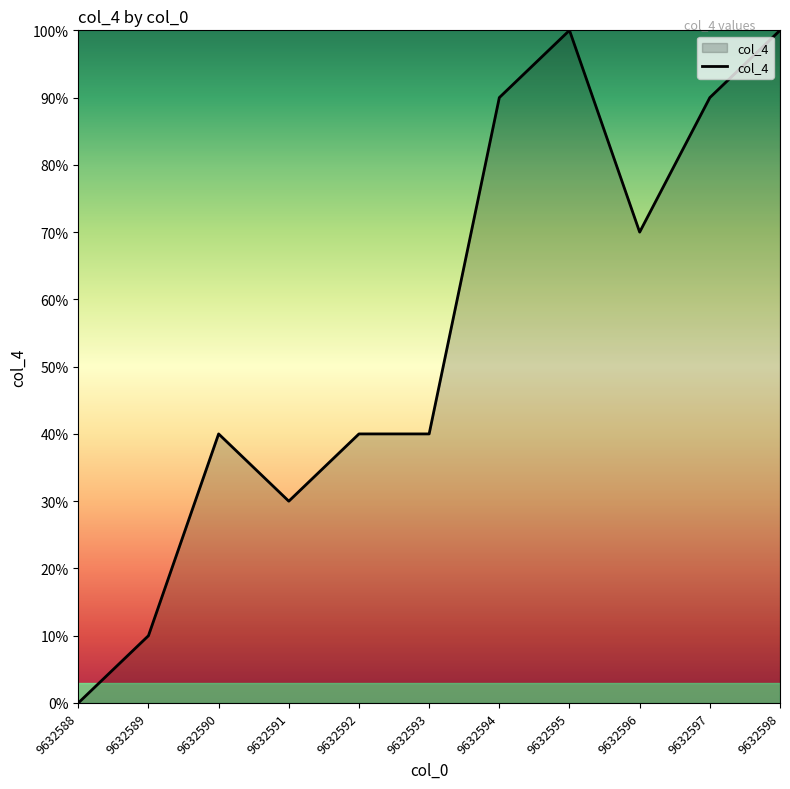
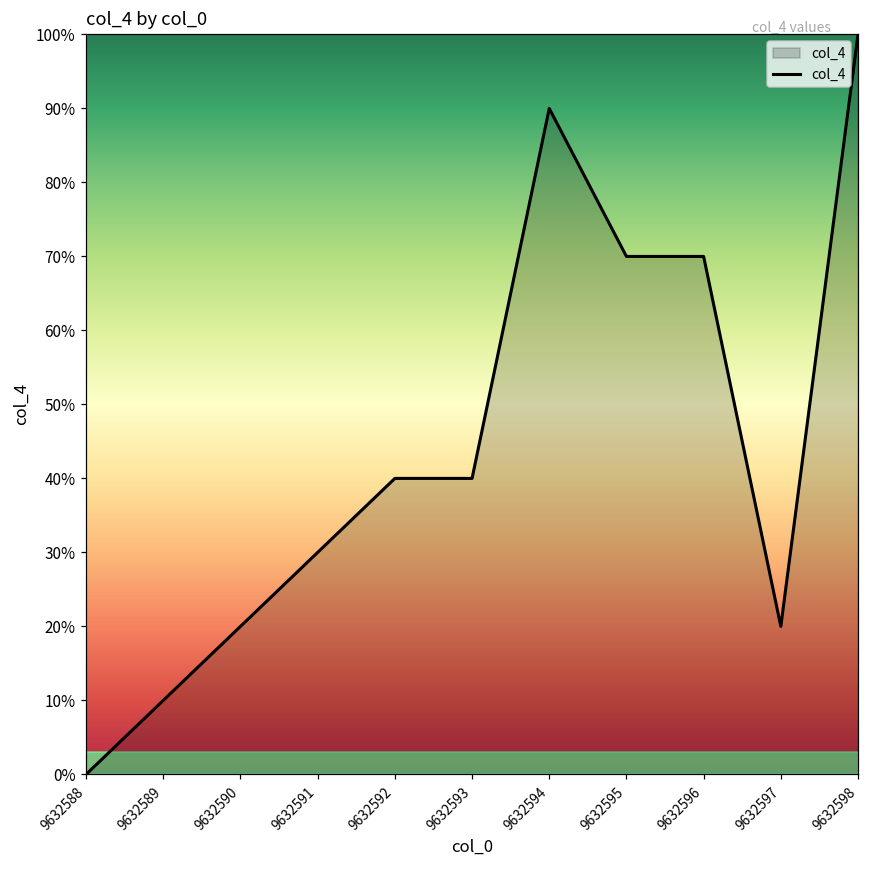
  {
    "9632589": "10%",
-   "9632590": "40%",
+   "9632590": "20%",
    "9632591": "30%",
    "9632592": "40%",
    "9632593": "40%",
    "9632594": "90%",
-   "9632595": "100%",
+   "9632595": "70%",
    "9632596": "70%",
-   "9632597": "90%",
+   "9632597": "20%",
    "9632598": "100%"
  }
